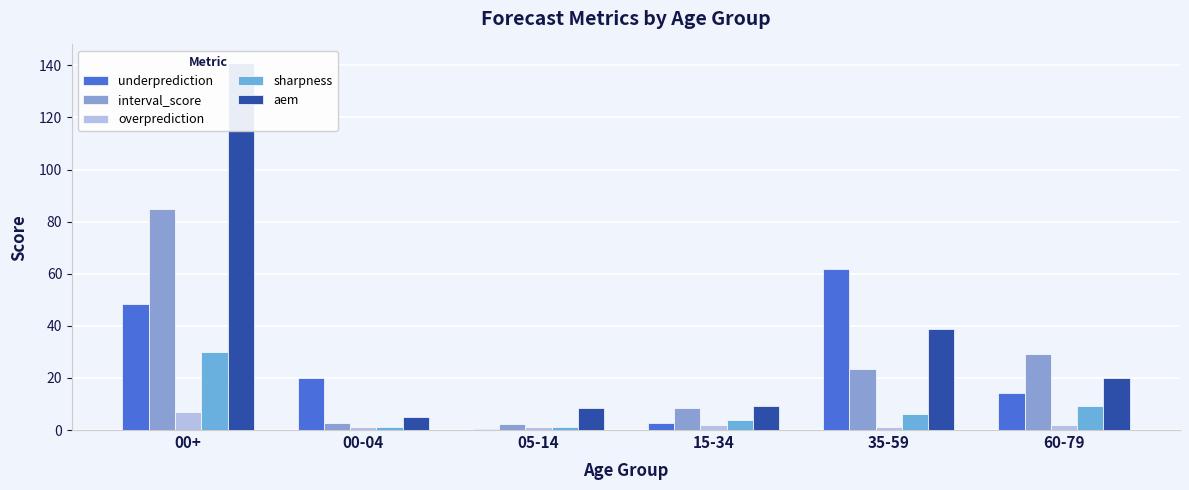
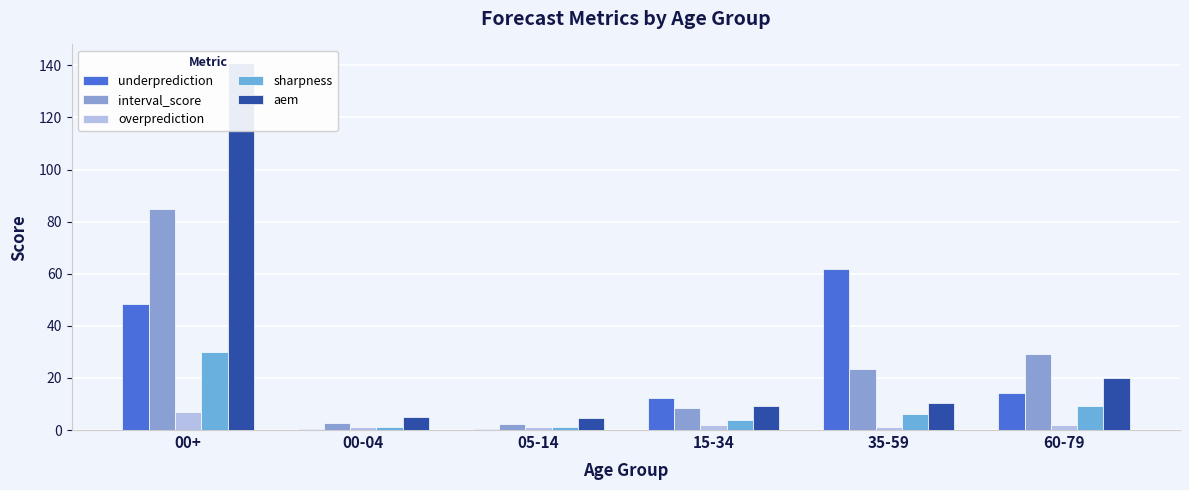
  {
    "underprediction": {
      "00+": 48,
-     "00-04": 20,
-     "15-34": 3,
+     "00-04": 0,
+     "15-34": 12,
      "35-59": 62,
      "60-79": 14
    },
    "aem": {
      "00-04": 5,
-     "05-14": 9,
+     "05-14": 5,
      "15-34": 9,
-     "35-59": 39,
+     "35-59": 10,
      "60-79": 20
    }
  }
